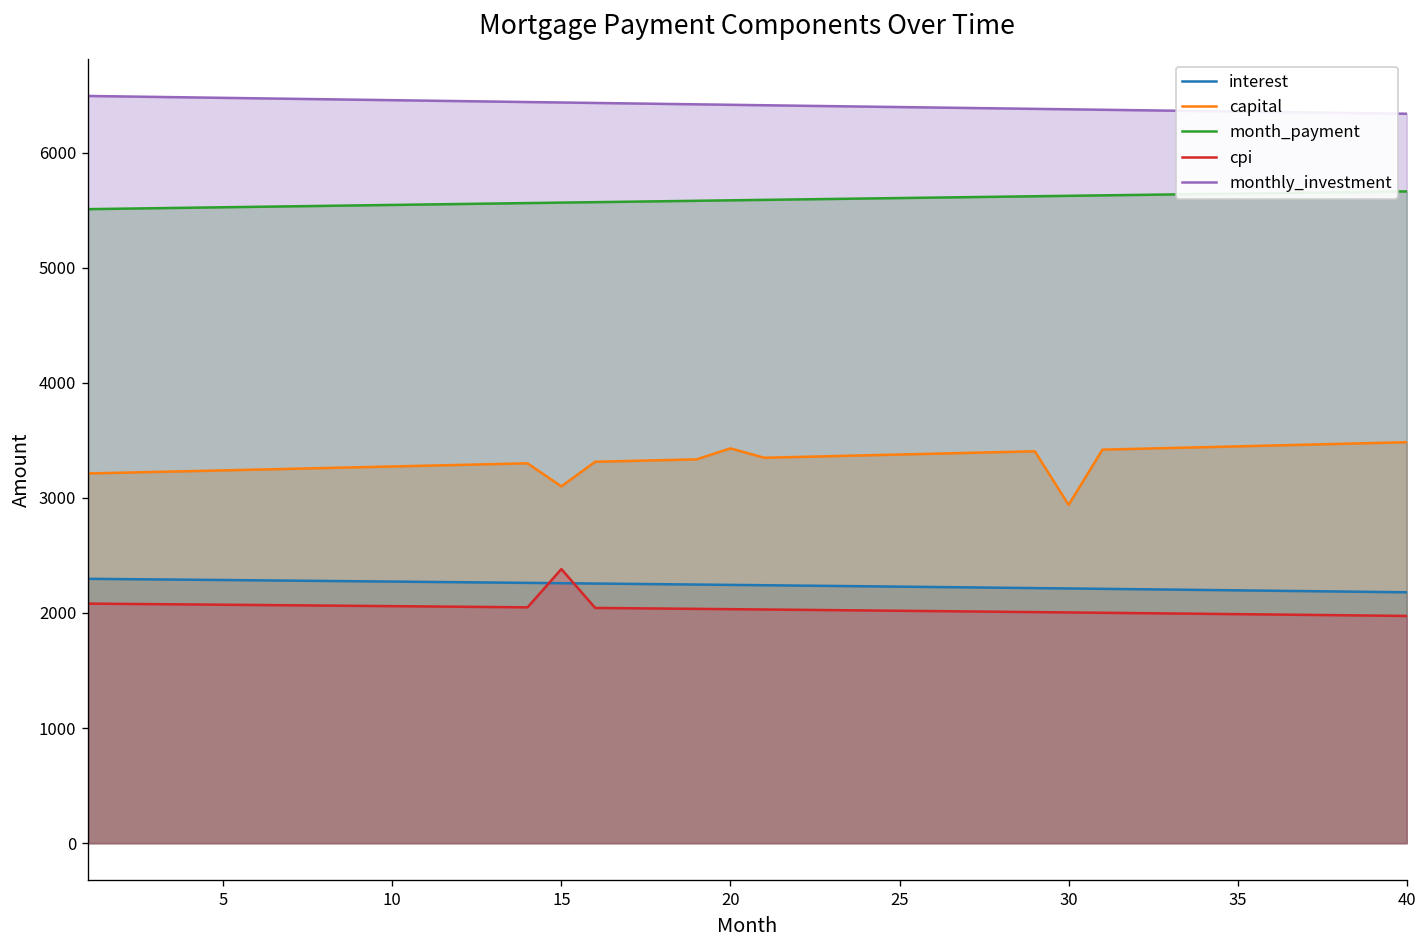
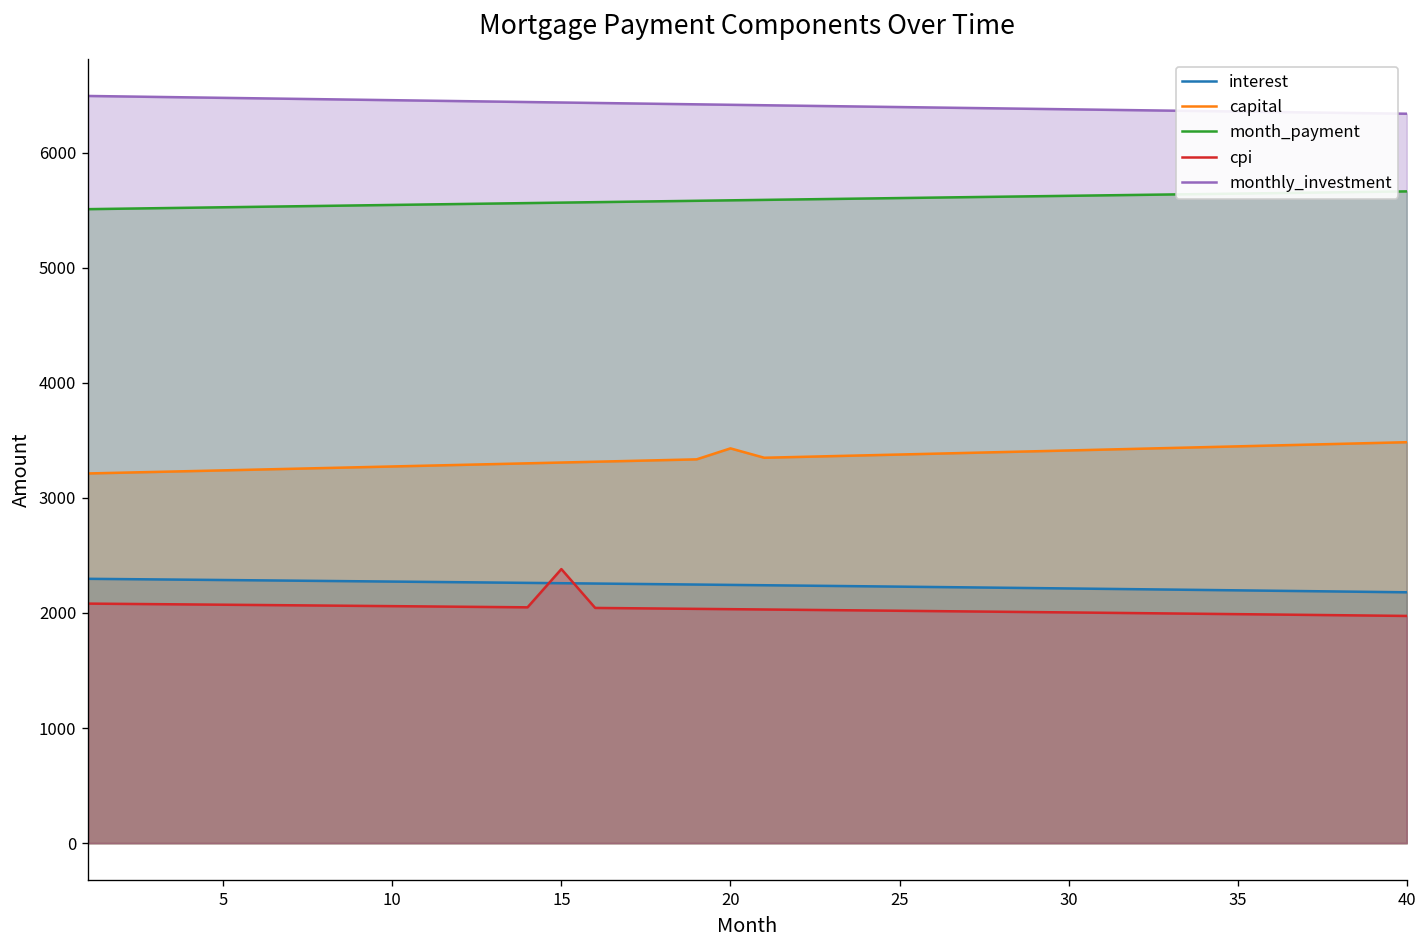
  {
    "interest": {
      "5": 2300,
      "10": 2300,
      "15": 2300,
      "20": 2200,
      "25": 2200,
      "30": 2200,
      "35": 2200,
      "40": 2200
    },
    "capital": {
      "5": 3200,
      "10": 3300,
-     "15": 3100,
+     "15": 3300,
      "20": 3400,
      "25": 3400,
-     "30": 2900,
+     "30": 3400,
      "35": 3400,
      "40": 3500
    },
    "month_payment": {
      "5": 5500,
      "10": 5500,
      "15": 5600,
      "20": 5600,
      "25": 5600,
      "30": 5600,
      "40": 5700
    },
    "cpi": {
      "5": 2100,
      "10": 2100,
      "15": 2400,
      "20": 2000,
      "25": 2000,
      "30": 2000,
      "35": 2000,
      "40": 2000
    },
    "monthly_investment": {
      "5": 6500,
      "10": 6500,
      "15": 6400,
      "20": 6400,
      "25": 6400,
      "30": 6400,
      "40": 6300
    }
  }
